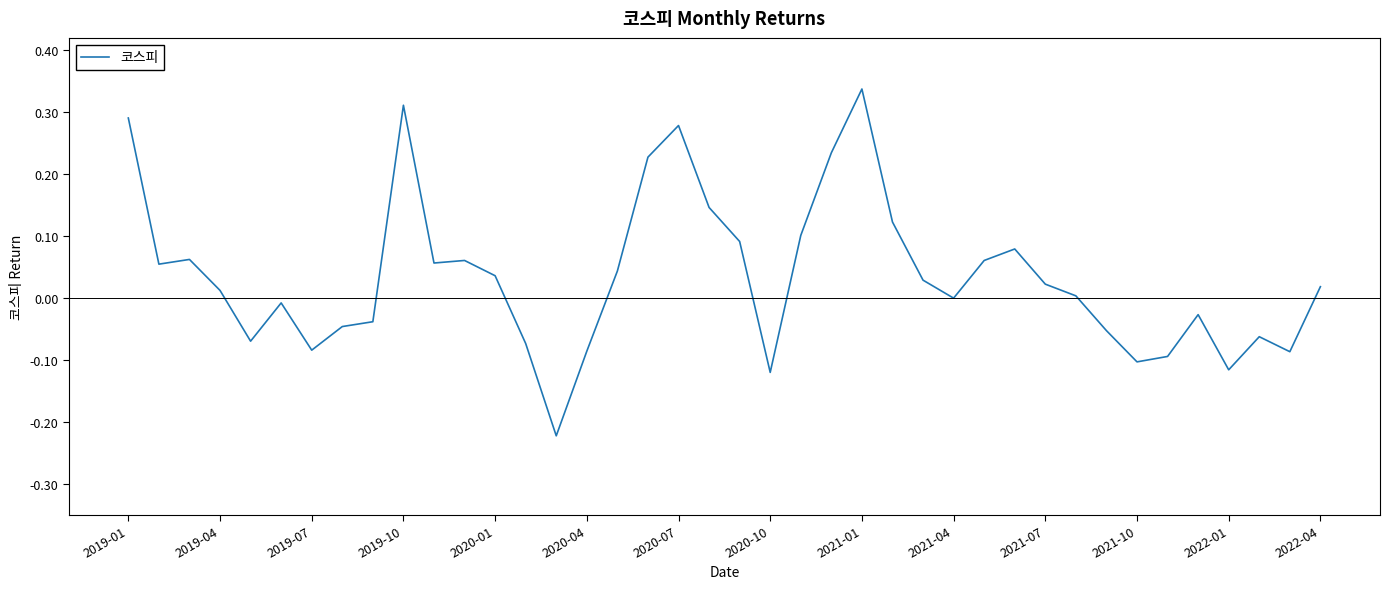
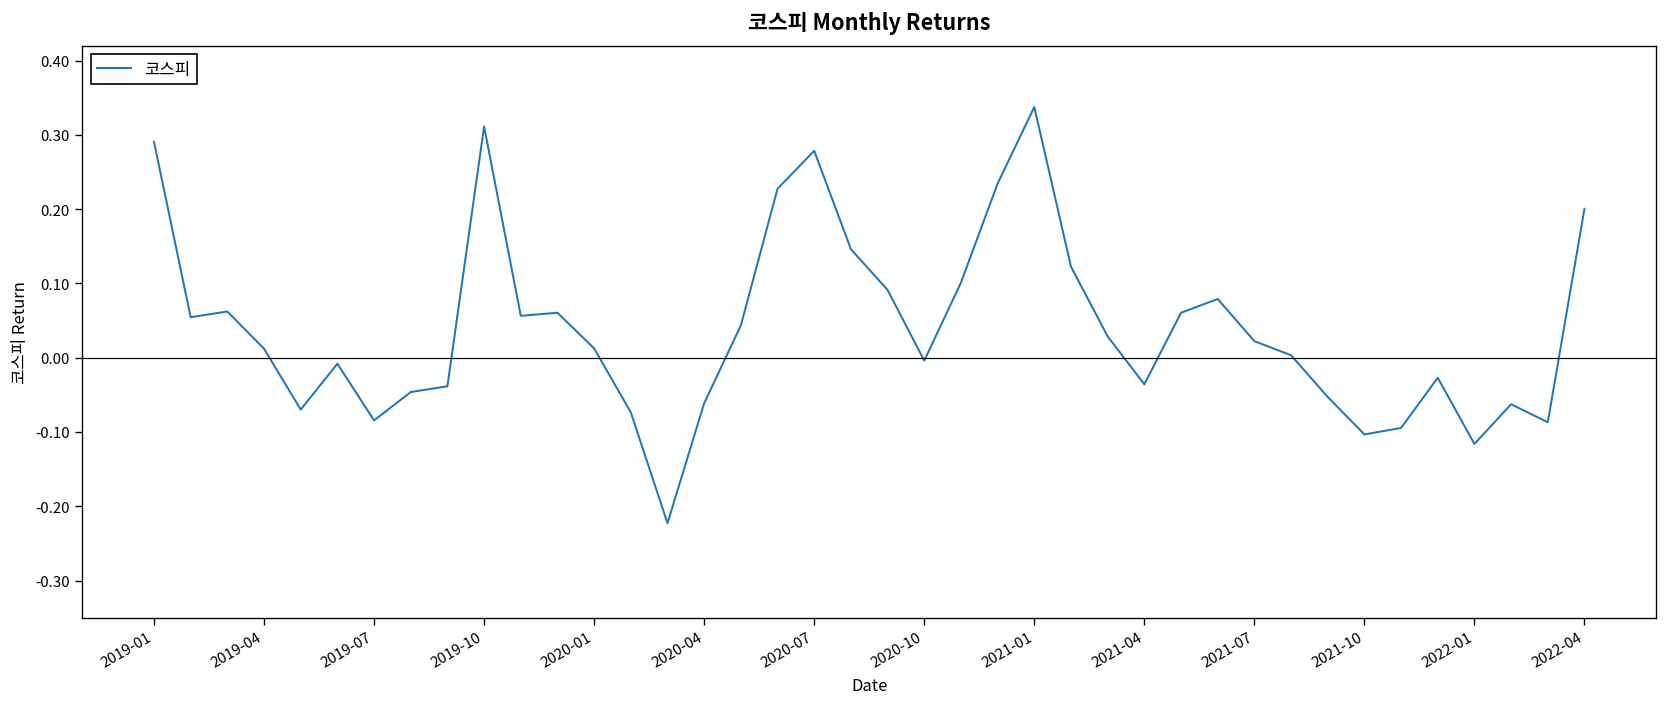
  {
    "2019-01": 0.29,
    "2019-04": 0.01,
    "2019-07": -0.08,
    "2019-10": 0.31,
-   "2020-01": 0.04,
-   "2020-04": -0.09,
+   "2020-01": 0.01,
+   "2020-04": -0.06,
    "2020-07": 0.28,
-   "2020-10": -0.12,
+   "2020-10": 0.00,
    "2021-01": 0.34,
-   "2021-04": 0.00,
+   "2021-04": -0.04,
    "2021-07": 0.02,
    "2021-10": -0.10,
    "2022-01": -0.12,
-   "2022-04": 0.02
+   "2022-04": 0.20
  }
